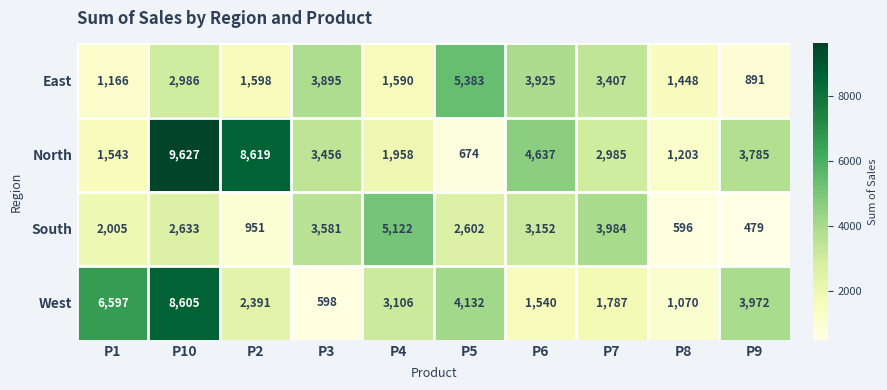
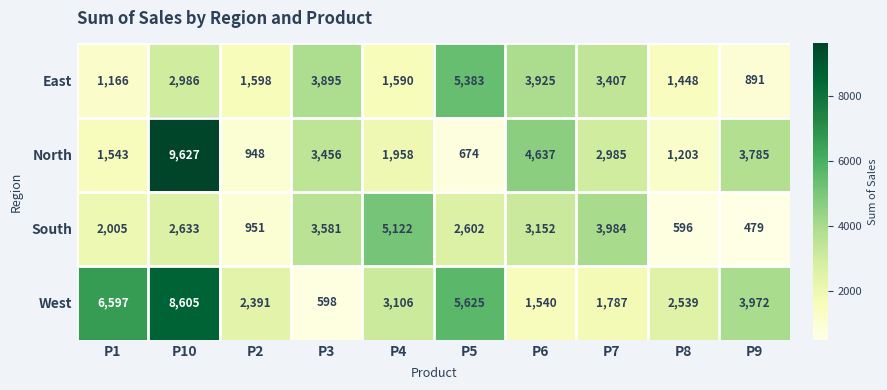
  {
    "East": {
      "P1": "1,166",
      "P10": "2,986",
      "P2": "1,598",
      "P3": "3,895",
      "P4": "1,590",
      "P5": "5,383",
      "P6": "3,925",
      "P7": "3,407",
      "P8": "1,448",
      "P9": "891"
    },
    "North": {
      "P1": "1,543",
      "P10": "9,627",
-     "P2": "8,619",
+     "P2": "948",
      "P3": "3,456",
      "P4": "1,958",
      "P5": "674",
      "P6": "4,637",
      "P7": "2,985",
      "P8": "1,203",
      "P9": "3,785"
    },
    "South": {
      "P1": "2,005",
      "P10": "2,633",
      "P2": "951",
      "P3": "3,581",
      "P4": "5,122",
      "P5": "2,602",
      "P6": "3,152",
      "P7": "3,984",
      "P8": "596",
      "P9": "479"
    },
    "West": {
      "P1": "6,597",
      "P10": "8,605",
      "P2": "2,391",
      "P3": "598",
      "P4": "3,106",
-     "P5": "4,132",
+     "P5": "5,625",
      "P6": "1,540",
      "P7": "1,787",
-     "P8": "1,070",
+     "P8": "2,539",
      "P9": "3,972"
    }
  }
